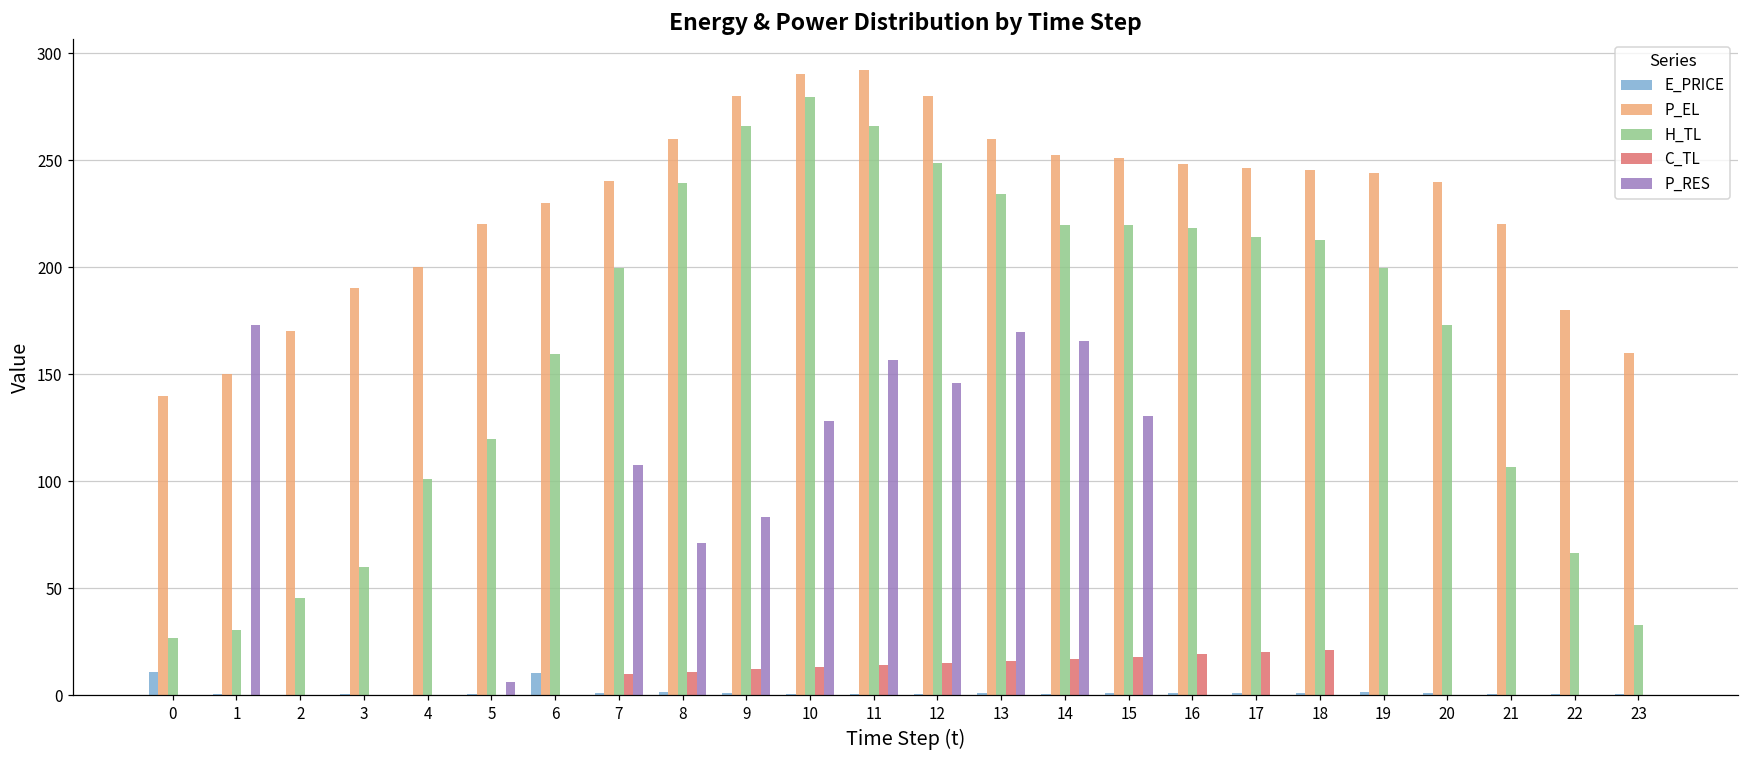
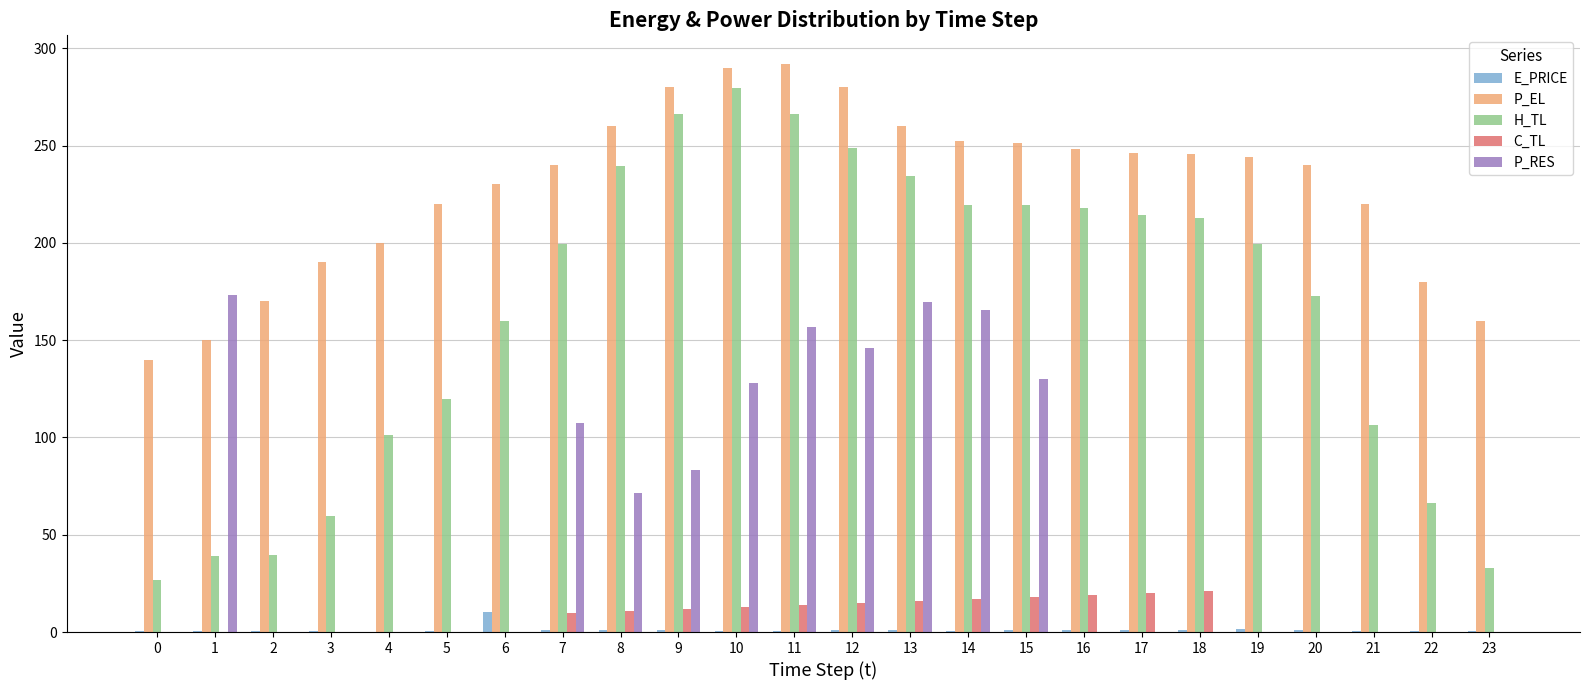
  {
    "E_PRICE": {
-     "0": 11,
+     "0": 0,
      "6": 10,
      "8": 1,
      "19": 1
    },
    "H_TL": {
      "0": 27,
-     "1": 31,
-     "2": 45,
+     "1": 39,
+     "2": 40,
      "3": 60,
      "4": 101,
      "5": 120,
      "6": 160,
      "7": 200,
      "8": 239,
      "9": 266,
      "10": 279,
      "11": 266,
      "12": 249,
      "13": 234,
      "14": 219,
      "15": 219,
      "16": 218,
      "17": 214,
      "18": 213,
      "19": 200,
      "20": 173,
      "21": 106,
      "22": 67,
      "23": 33
    },
    "P_RES": {
      "0": 0,
      "1": 173,
      "2": 0,
      "3": 0,
      "4": 0,
-     "5": 6,
+     "5": 0,
      "6": 0,
      "7": 107,
      "8": 71,
      "9": 83,
      "10": 128,
      "11": 157,
      "12": 146,
      "13": 170,
      "14": 166,
      "15": 130,
      "16": 0,
      "17": 0,
      "18": 0,
      "19": 0,
      "20": 0,
      "21": 0,
      "22": 0,
      "23": 0
    }
  }
